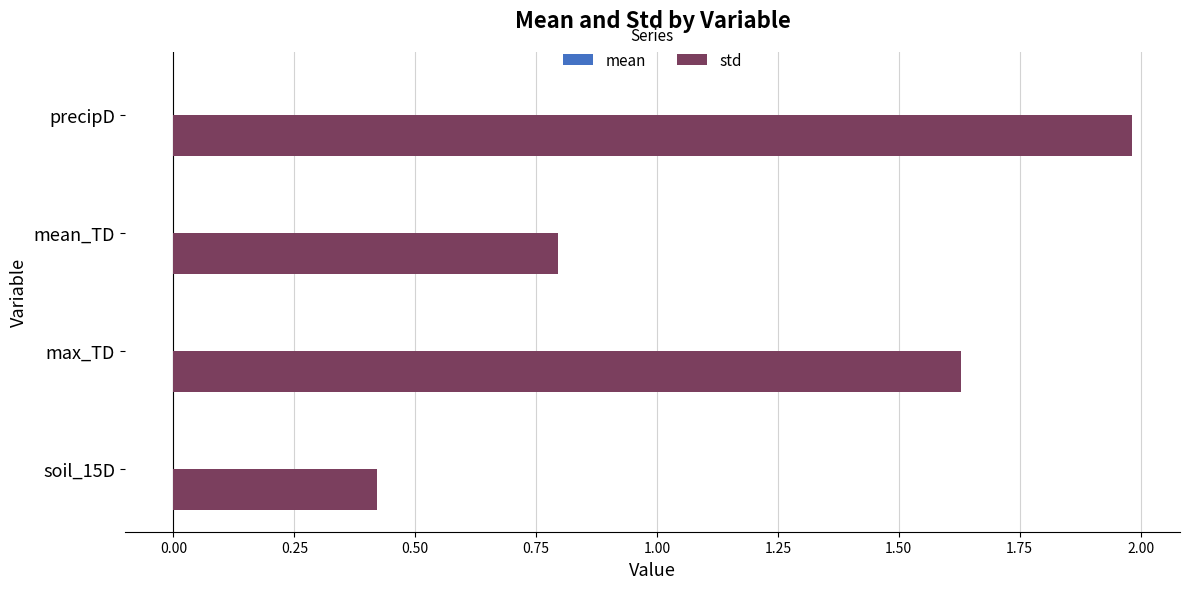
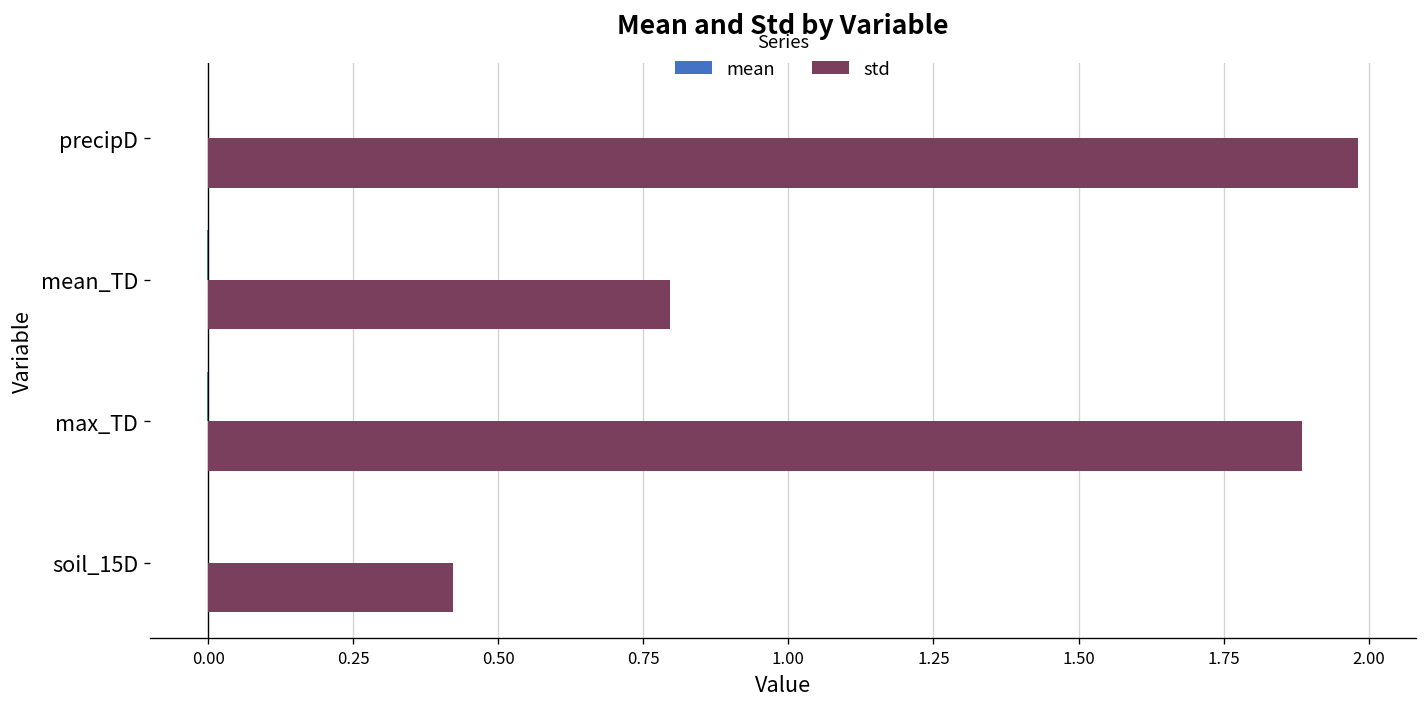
  {
    "std": {
      "precipD": 1.98,
      "mean_TD": 0.80,
-     "max_TD": 1.63,
+     "max_TD": 1.88,
      "soil_15D": 0.42
    }
  }
